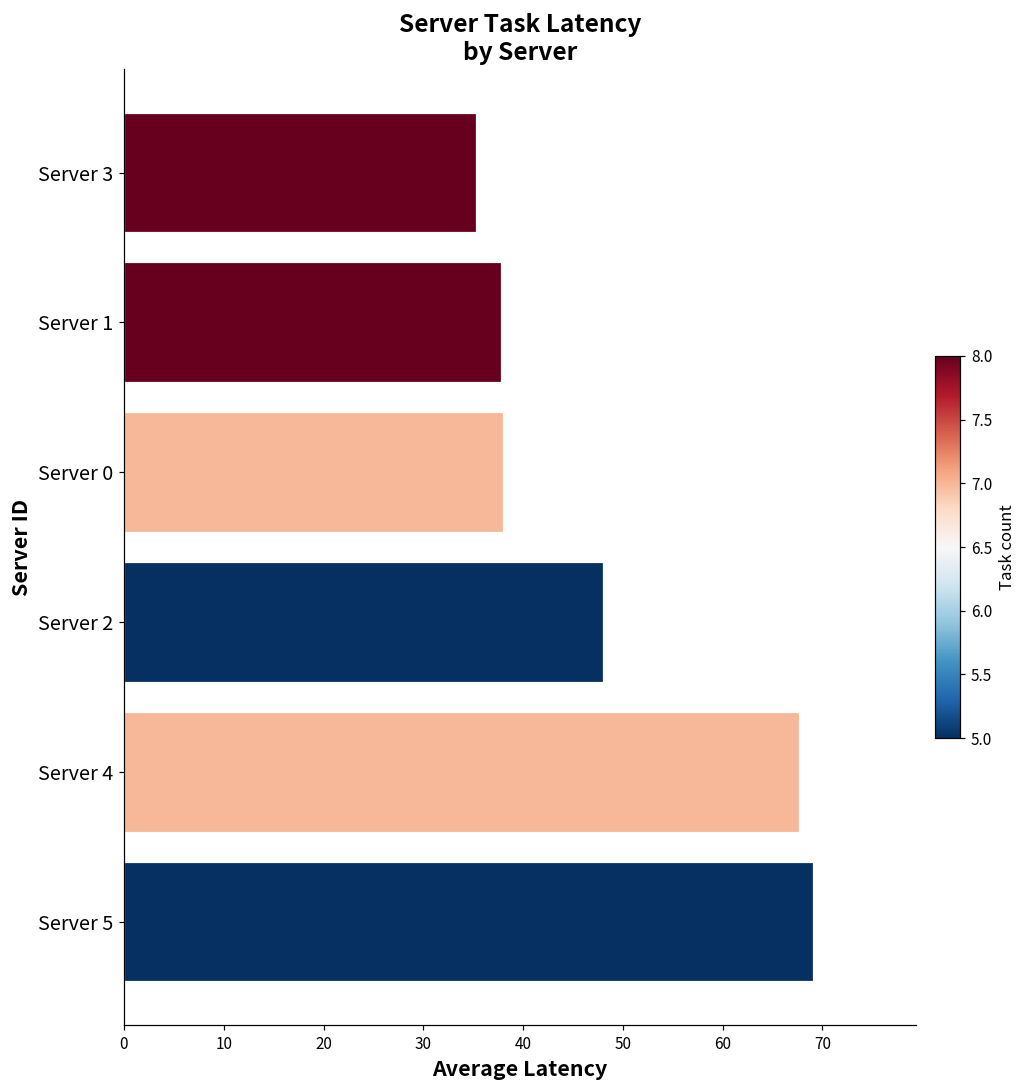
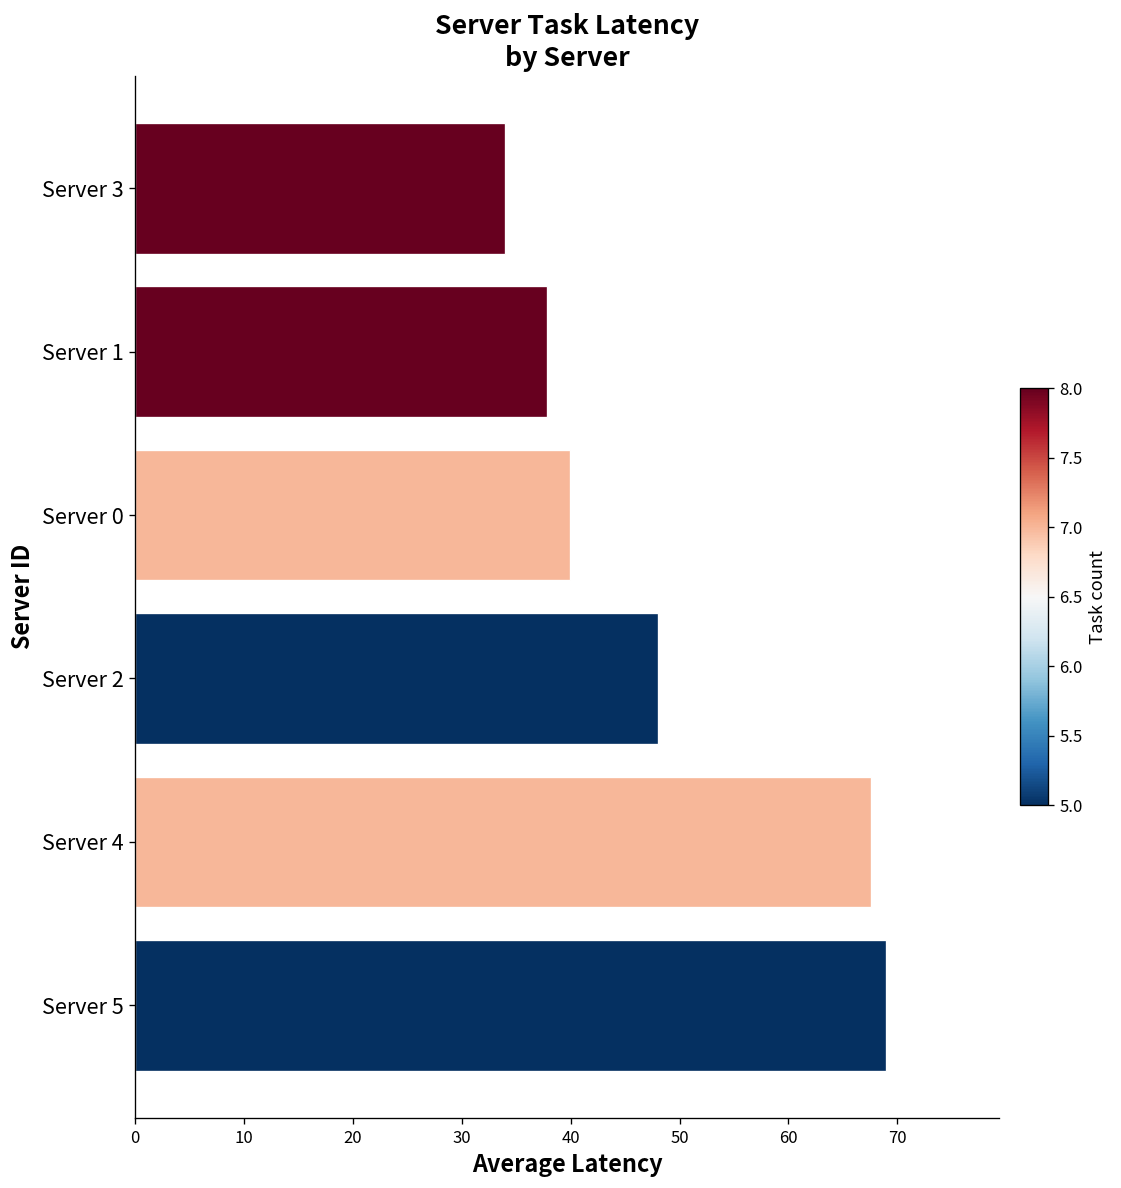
  {
-   "Server 3": 35,
+   "Server 3": 34,
    "Server 1": 38,
-   "Server 0": 38,
+   "Server 0": 40,
    "Server 2": 48,
    "Server 4": 68,
    "Server 5": 69
  }
